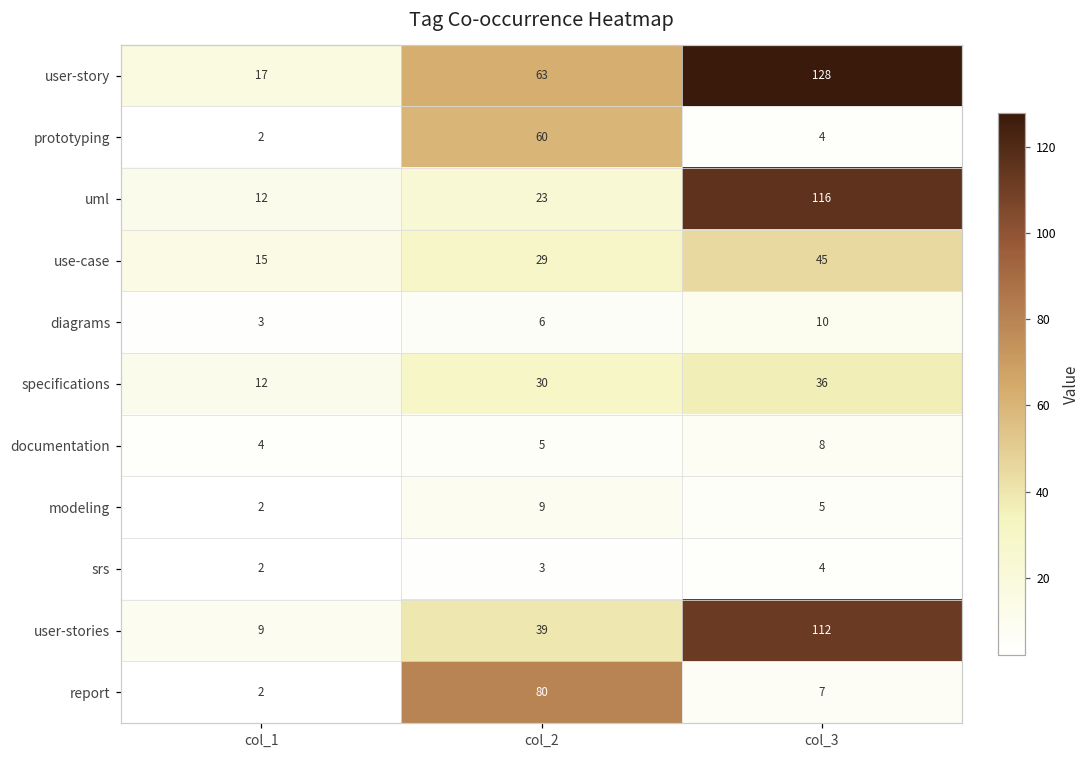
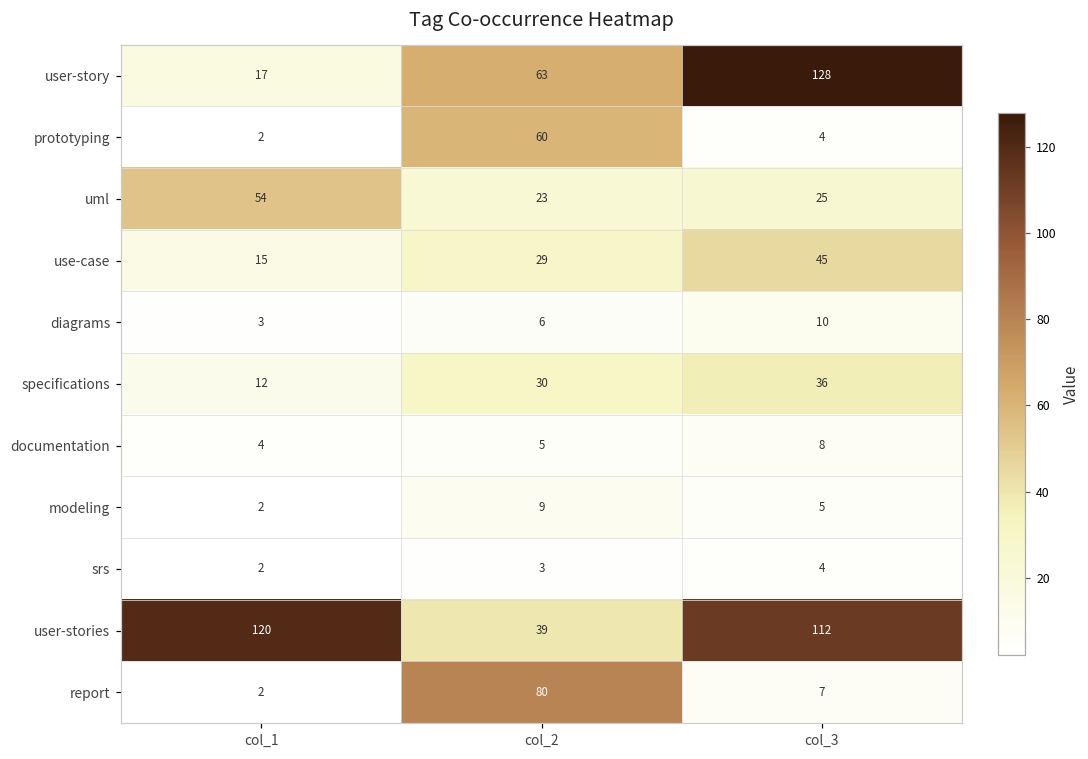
  {
    "user-story": {
      "col_1": 17,
      "col_2": 63,
      "col_3": 128
    },
    "prototyping": {
      "col_1": 2,
      "col_2": 60,
      "col_3": 4
    },
    "uml": {
-     "col_1": 12,
+     "col_1": 54,
      "col_2": 23,
-     "col_3": 116
+     "col_3": 25
    },
    "use-case": {
      "col_1": 15,
      "col_2": 29,
      "col_3": 45
    },
    "diagrams": {
      "col_1": 3,
      "col_2": 6,
      "col_3": 10
    },
    "specifications": {
      "col_1": 12,
      "col_2": 30,
      "col_3": 36
    },
    "documentation": {
      "col_1": 4,
      "col_2": 5,
      "col_3": 8
    },
    "modeling": {
      "col_1": 2,
      "col_2": 9,
      "col_3": 5
    },
    "srs": {
      "col_1": 2,
      "col_2": 3,
      "col_3": 4
    },
    "user-stories": {
-     "col_1": 9,
+     "col_1": 120,
      "col_2": 39,
      "col_3": 112
    },
    "report": {
      "col_1": 2,
      "col_2": 80,
      "col_3": 7
    }
  }
